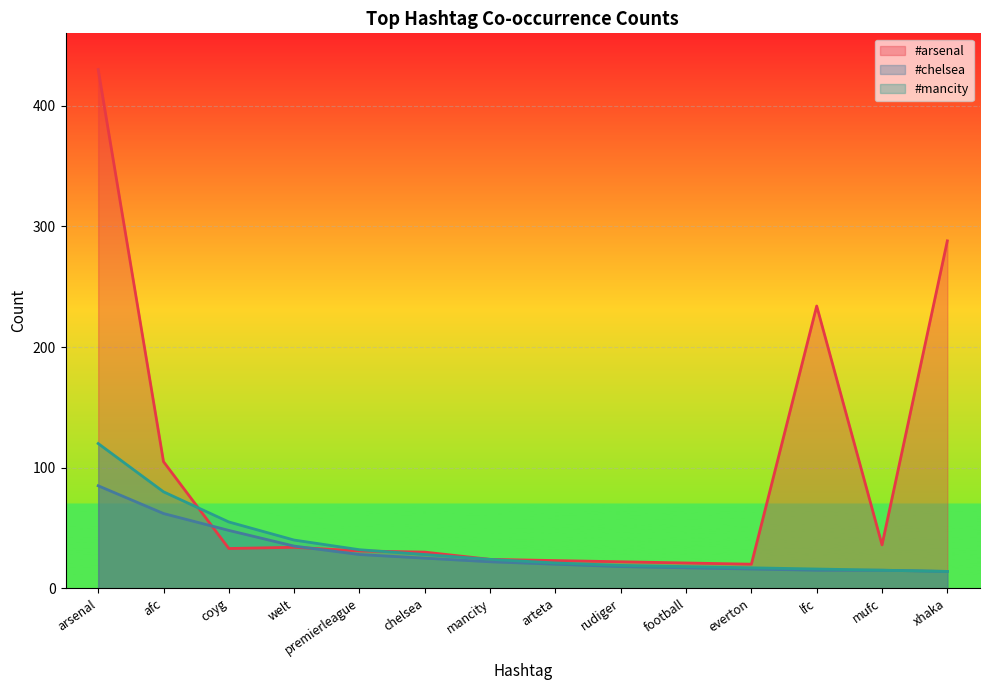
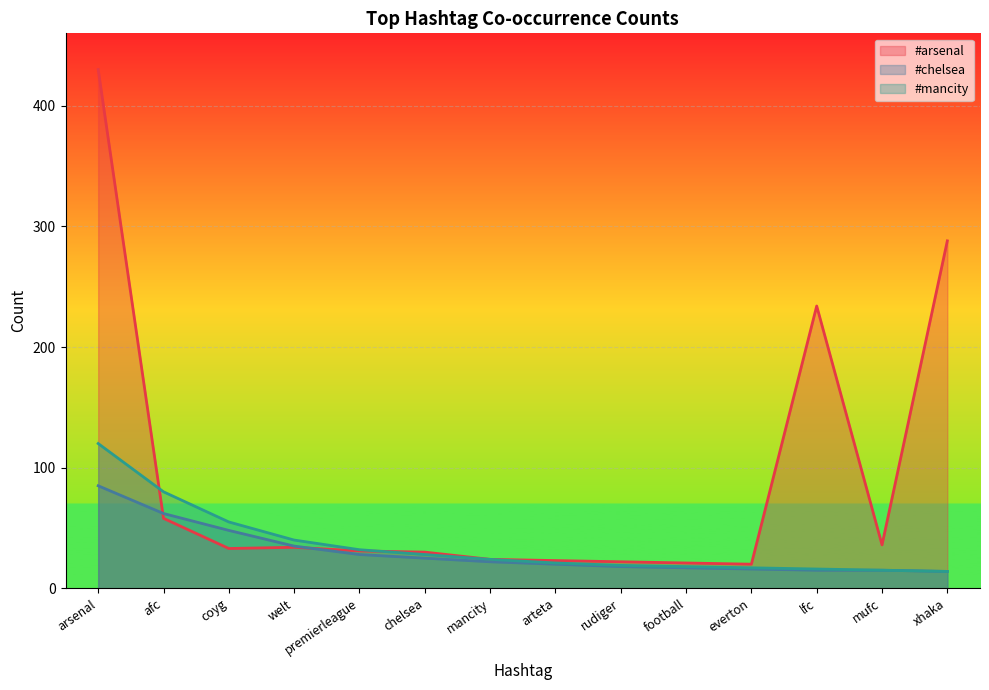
  {
    "#arsenal": {
      "arsenal": 430,
-     "afc": 105,
+     "afc": 58,
      "coyg": 33,
      "rudiger": 22,
      "football": 21,
      "everton": 20,
      "lfc": 234,
      "mufc": 36,
      "xhaka": 288
    }
  }
